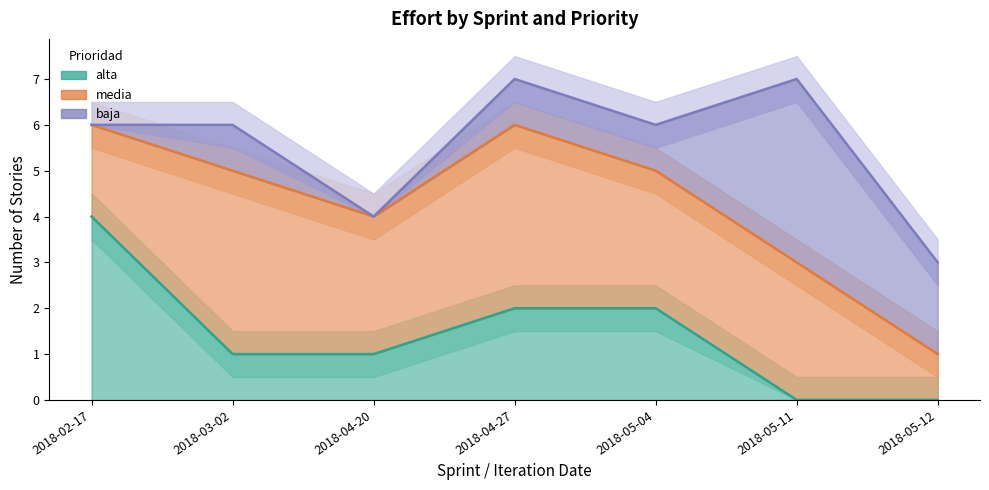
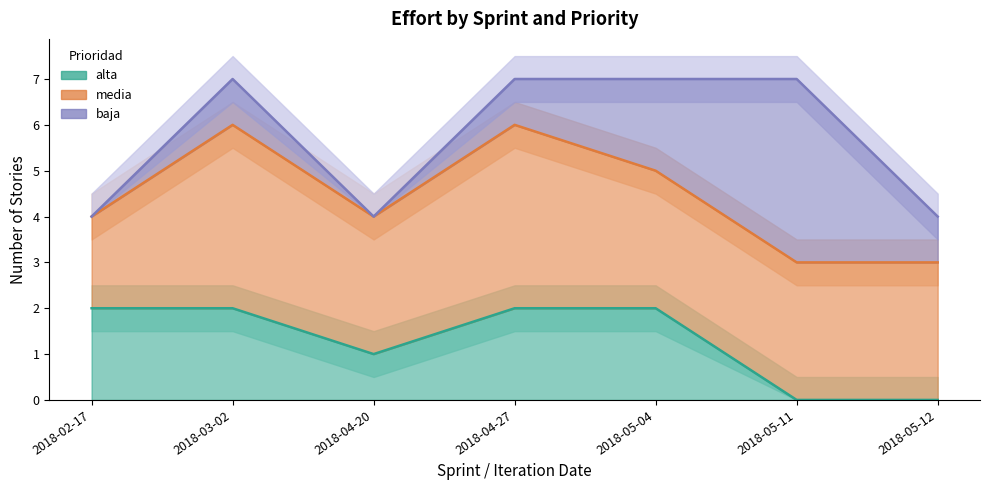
  {
    "alta": {
-     "2018-02-17": 4,
-     "2018-03-02": 1,
+     "2018-02-17": 2,
+     "2018-03-02": 2,
      "2018-04-20": 1,
      "2018-04-27": 2,
      "2018-05-04": 2,
      "2018-05-11": 0,
      "2018-05-12": 0
    },
    "media": {
      "2018-03-02": 4,
      "2018-04-27": 4,
      "2018-05-04": 3,
      "2018-05-11": 3,
-     "2018-05-12": 1
+     "2018-05-12": 3
    },
    "baja": {
      "2018-03-02": 1,
      "2018-04-27": 1,
-     "2018-05-04": 1,
+     "2018-05-04": 2,
      "2018-05-11": 4,
-     "2018-05-12": 2
+     "2018-05-12": 1
    }
  }
